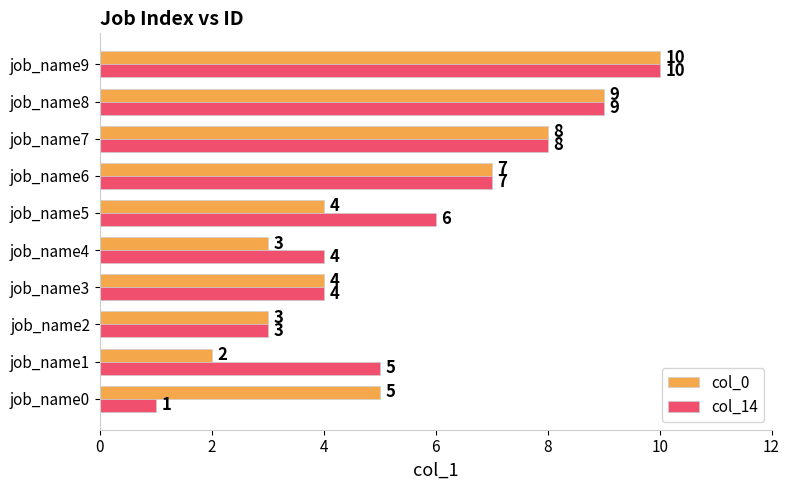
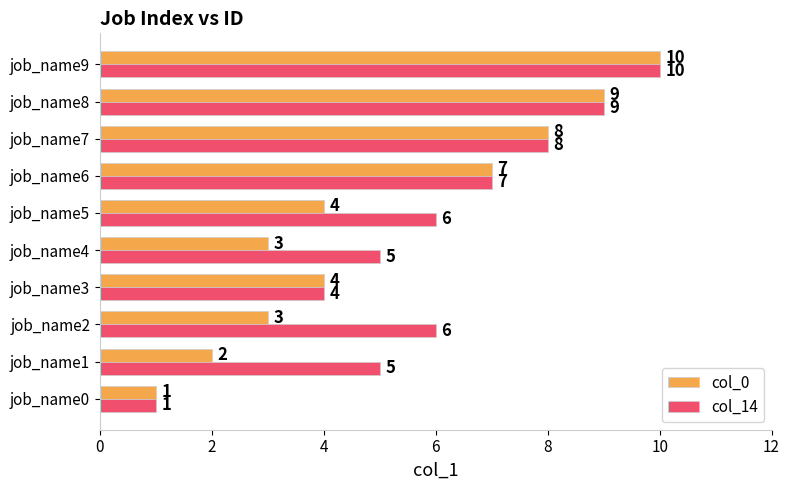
  {
    "col_0": {
      "job_name5": 4,
      "job_name4": 3,
      "job_name2": 3,
      "job_name1": 2,
-     "job_name0": 5
+     "job_name0": 1
    },
    "col_14": {
      "job_name5": 6,
-     "job_name4": 4,
-     "job_name2": 3,
+     "job_name4": 5,
+     "job_name2": 6,
      "job_name1": 5
    }
  }
